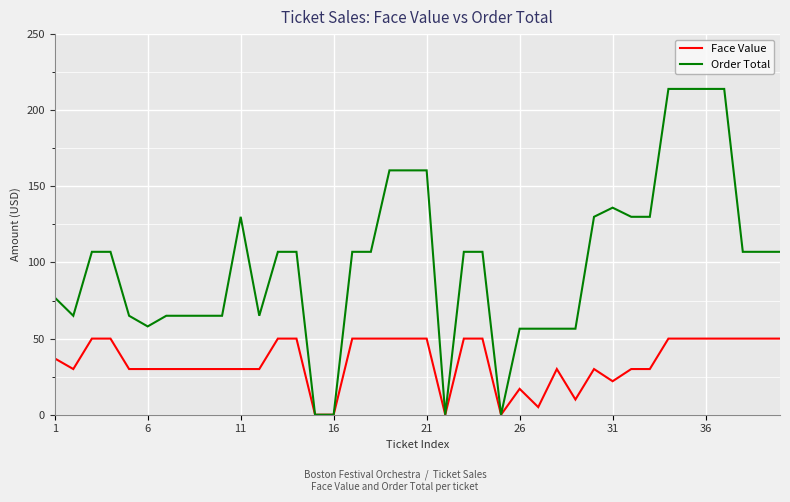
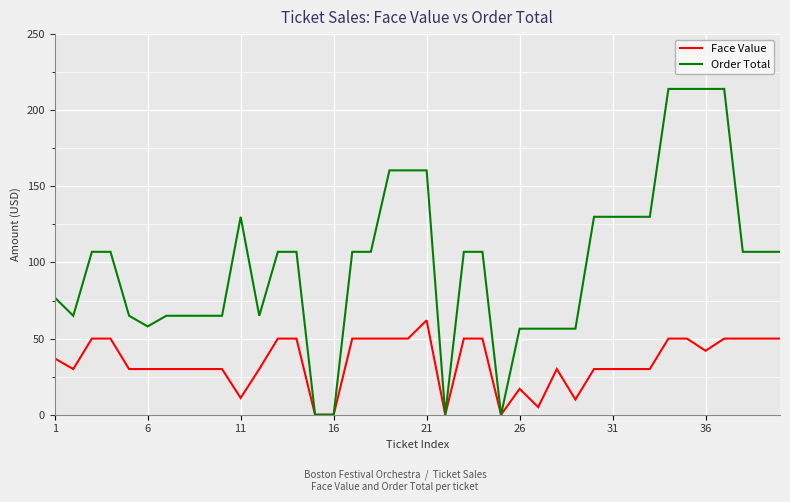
  {
    "Face Value": {
      "1": 37,
      "6": 30,
-     "11": 30,
-     "21": 50,
+     "11": 11,
+     "21": 62,
      "26": 17,
-     "31": 22,
-     "36": 50
+     "31": 30,
+     "36": 42
    },
    "Order Total": {
      "1": 77,
      "6": 58,
      "11": 130,
      "21": 161,
      "26": 57,
-     "31": 136,
+     "31": 130,
      "36": 214
    }
  }
